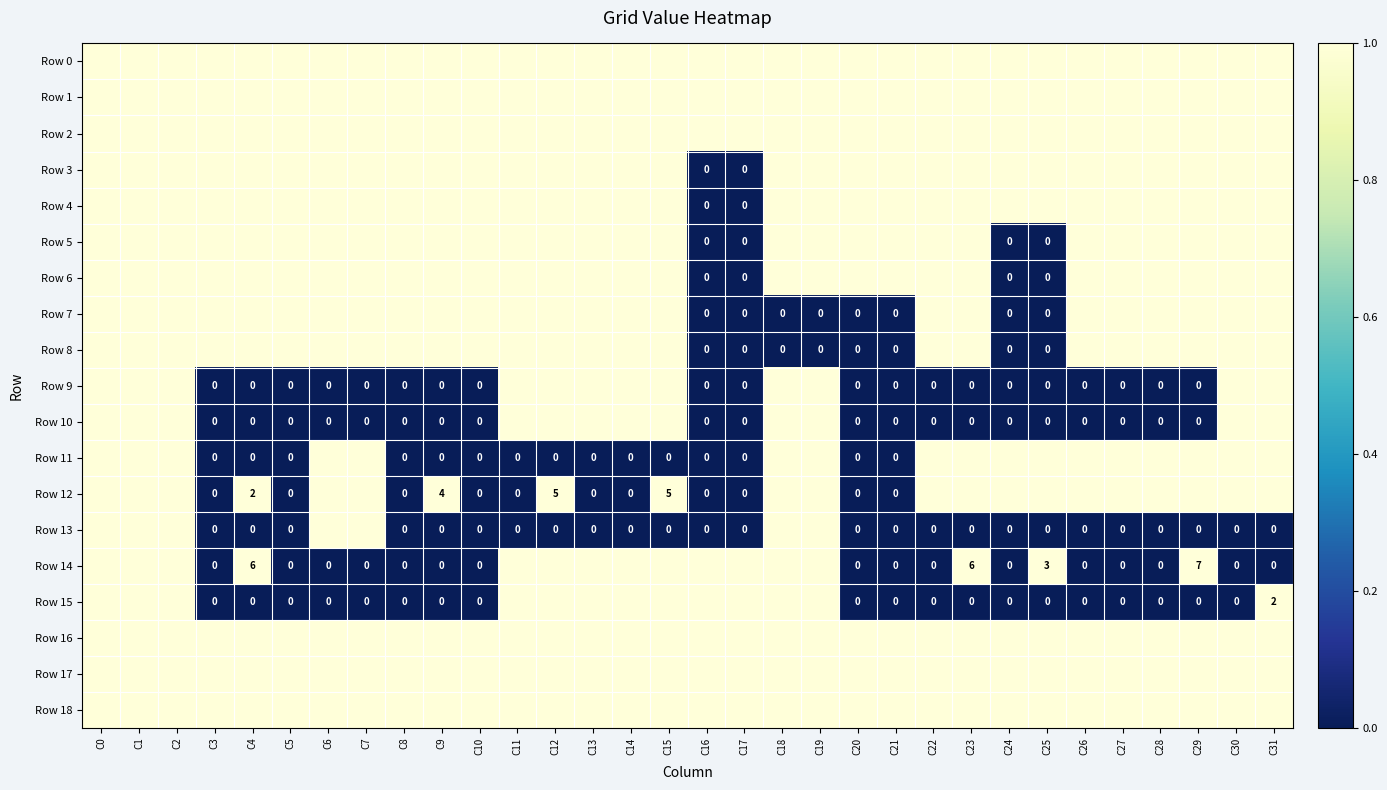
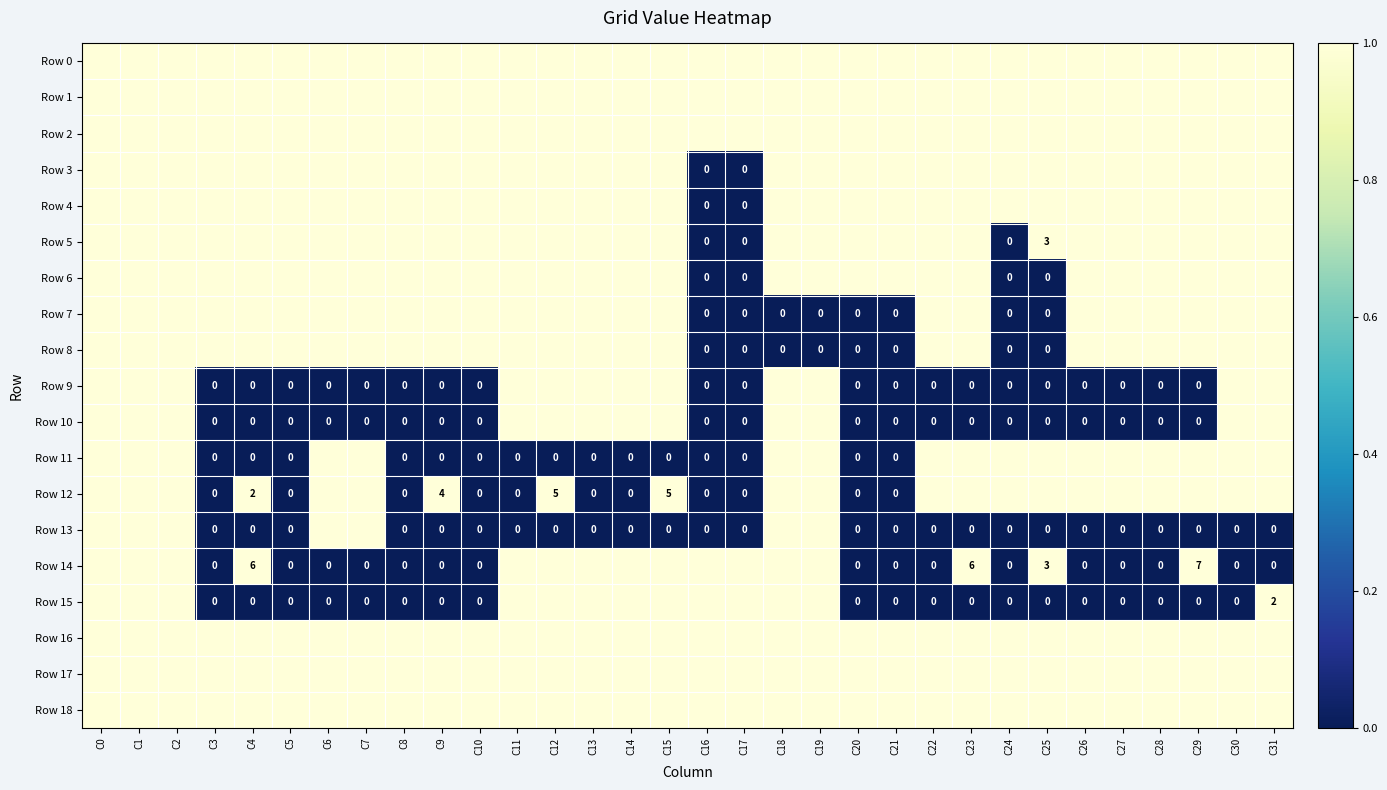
  {
    "Row 3": {
      "C16": 0,
      "C17": 0
    },
    "Row 4": {
      "C16": 0,
      "C17": 0
    },
    "Row 5": {
      "C16": 0,
      "C17": 0,
      "C24": 0,
-     "C25": 0
+     "C25": 3
    },
    "Row 6": {
      "C16": 0,
      "C17": 0,
      "C24": 0,
      "C25": 0
    },
    "Row 7": {
      "C16": 0,
      "C17": 0,
      "C18": 0,
      "C19": 0,
      "C20": 0,
      "C21": 0,
      "C24": 0,
      "C25": 0
    },
    "Row 8": {
      "C16": 0,
      "C17": 0,
      "C18": 0,
      "C19": 0,
      "C20": 0,
      "C21": 0,
      "C24": 0,
      "C25": 0
    },
    "Row 9": {
      "C3": 0,
      "C4": 0,
      "C5": 0,
      "C6": 0,
      "C7": 0,
      "C8": 0,
      "C9": 0,
      "C10": 0,
      "C16": 0,
      "C17": 0,
      "C20": 0,
      "C21": 0,
      "C22": 0,
      "C23": 0,
      "C24": 0,
      "C25": 0,
      "C26": 0,
      "C27": 0,
      "C28": 0,
      "C29": 0
    },
    "Row 10": {
      "C3": 0,
      "C4": 0,
      "C5": 0,
      "C6": 0,
      "C7": 0,
      "C8": 0,
      "C9": 0,
      "C10": 0,
      "C16": 0,
      "C17": 0,
      "C20": 0,
      "C21": 0,
      "C22": 0,
      "C23": 0,
      "C24": 0,
      "C25": 0,
      "C26": 0,
      "C27": 0,
      "C28": 0,
      "C29": 0
    },
    "Row 11": {
      "C3": 0,
      "C4": 0,
      "C5": 0,
      "C8": 0,
      "C9": 0,
      "C10": 0,
      "C11": 0,
      "C12": 0,
      "C13": 0,
      "C14": 0,
      "C15": 0,
      "C16": 0,
      "C17": 0,
      "C20": 0,
      "C21": 0
    },
    "Row 12": {
      "C3": 0,
      "C4": 2,
      "C5": 0,
      "C8": 0,
      "C9": 4,
      "C10": 0,
      "C11": 0,
      "C12": 5,
      "C13": 0,
      "C14": 0,
      "C15": 5,
      "C16": 0,
      "C17": 0,
      "C20": 0,
      "C21": 0
    },
    "Row 13": {
      "C3": 0,
      "C4": 0,
      "C5": 0,
      "C8": 0,
      "C9": 0,
      "C10": 0,
      "C11": 0,
      "C12": 0,
      "C13": 0,
      "C14": 0,
      "C15": 0,
      "C16": 0,
      "C17": 0,
      "C20": 0,
      "C21": 0,
      "C22": 0,
      "C23": 0,
      "C24": 0,
      "C25": 0,
      "C26": 0,
      "C27": 0,
      "C28": 0,
      "C29": 0,
      "C30": 0,
      "C31": 0
    },
    "Row 14": {
      "C3": 0,
      "C4": 6,
      "C5": 0,
      "C6": 0,
      "C7": 0,
      "C8": 0,
      "C9": 0,
      "C10": 0,
      "C20": 0,
      "C21": 0,
      "C22": 0,
      "C23": 6,
      "C24": 0,
      "C25": 3,
      "C26": 0,
      "C27": 0,
      "C28": 0,
      "C29": 7,
      "C30": 0,
      "C31": 0
    },
    "Row 15": {
      "C3": 0,
      "C4": 0,
      "C5": 0,
      "C6": 0,
      "C7": 0,
      "C8": 0,
      "C9": 0,
      "C10": 0,
      "C20": 0,
      "C21": 0,
      "C22": 0,
      "C23": 0,
      "C24": 0,
      "C25": 0,
      "C26": 0,
      "C27": 0,
      "C28": 0,
      "C29": 0,
      "C30": 0,
      "C31": 2
    }
  }
